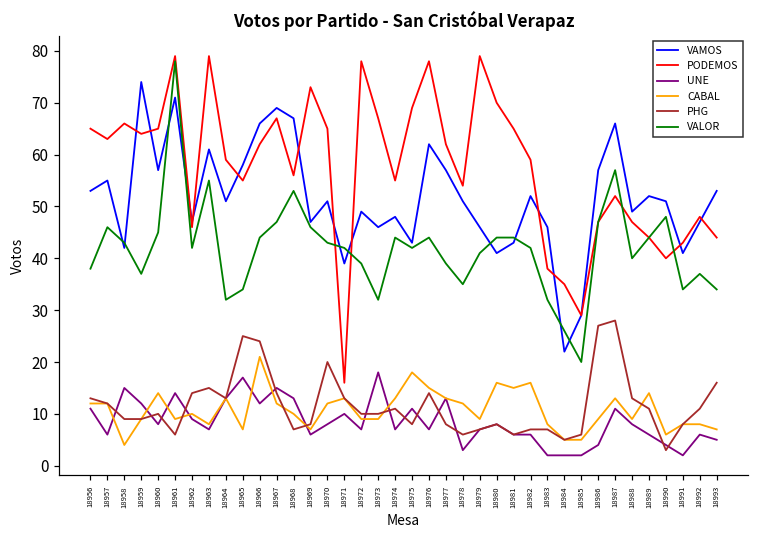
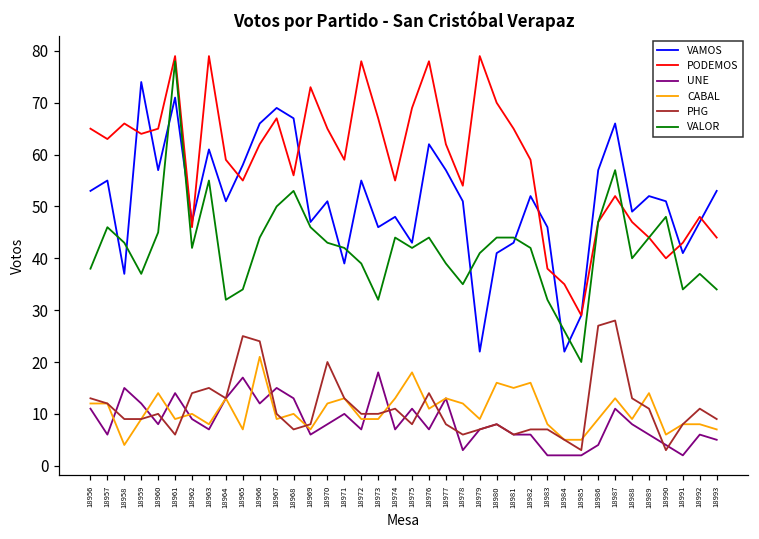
  {
    "VAMOS": {
      "18956": 53,
      "18957": 55,
-     "18958": 42,
+     "18958": 37,
      "18959": 74,
      "18960": 57,
      "18961": 71,
      "18962": 47,
      "18963": 61,
      "18964": 51,
      "18965": 58,
      "18966": 66,
      "18967": 69,
      "18968": 67,
      "18969": 47,
      "18970": 51,
      "18971": 39,
-     "18972": 49,
+     "18972": 55,
      "18973": 46,
      "18974": 48,
      "18975": 43,
      "18976": 62,
      "18977": 57,
      "18978": 51,
-     "18979": 46,
+     "18979": 22,
      "18980": 41,
      "18981": 43,
      "18982": 52,
      "18983": 46,
      "18984": 22,
      "18986": 57,
      "18987": 66,
      "18988": 49,
      "18989": 52,
      "18990": 51,
      "18991": 41,
      "18992": 47,
      "18993": 53
    },
    "PODEMOS": {
      "18956": 65,
      "18957": 63,
      "18958": 66,
      "18959": 64,
      "18960": 65,
      "18961": 79,
      "18962": 46,
      "18963": 79,
      "18964": 59,
      "18965": 55,
      "18966": 62,
      "18967": 67,
      "18968": 56,
      "18969": 73,
      "18970": 65,
-     "18971": 16,
+     "18971": 59,
      "18972": 78,
      "18973": 67,
      "18974": 55,
      "18975": 69,
      "18976": 78,
      "18977": 62,
      "18978": 54,
      "18979": 79,
      "18980": 70,
      "18981": 65,
      "18982": 59,
      "18983": 38,
      "18984": 35,
      "18987": 52,
      "18988": 47,
      "18990": 40,
      "18991": 43,
      "18992": 48,
      "18993": 44
    },
    "CABAL": {
      "18956": 12,
      "18958": 4,
      "18960": 14,
      "18961": 9,
      "18962": 10,
      "18963": 8,
      "18965": 7,
      "18966": 21,
-     "18967": 12,
+     "18967": 9,
      "18968": 10,
      "18969": 7,
      "18970": 12,
      "18972": 9,
      "18973": 9,
      "18974": 13,
      "18975": 18,
-     "18976": 15,
+     "18976": 11,
      "18978": 12,
      "18979": 9,
      "18980": 16,
      "18981": 15,
      "18982": 16,
      "18983": 8,
      "18985": 5,
      "18986": 9,
      "18987": 13,
      "18988": 9,
      "18989": 14,
      "18990": 6,
      "18992": 8,
      "18993": 7
    },
    "PHG": {
      "18956": 13,
      "18958": 9,
      "18960": 10,
      "18961": 6,
      "18962": 14,
      "18963": 15,
      "18965": 25,
      "18966": 24,
-     "18967": 14,
+     "18967": 10,
      "18968": 7,
      "18969": 8,
      "18970": 20,
      "18972": 10,
      "18973": 10,
      "18974": 11,
      "18975": 8,
      "18976": 14,
      "18977": 8,
      "18978": 6,
      "18982": 7,
      "18983": 7,
-     "18985": 6,
+     "18985": 3,
      "18986": 27,
      "18987": 28,
      "18988": 13,
      "18989": 11,
      "18990": 3,
      "18992": 11,
-     "18993": 16
+     "18993": 9
    },
    "VALOR": {
      "18956": 38,
      "18957": 46,
      "18958": 43,
      "18959": 37,
      "18960": 45,
      "18961": 78,
      "18962": 42,
      "18963": 55,
      "18964": 32,
      "18965": 34,
      "18966": 44,
-     "18967": 47,
+     "18967": 50,
      "18968": 53,
      "18969": 46,
      "18970": 43,
      "18971": 42,
      "18972": 39,
      "18973": 32,
      "18974": 44,
      "18975": 42,
      "18976": 44,
      "18977": 39,
      "18978": 35,
      "18979": 41,
      "18980": 44,
      "18981": 44,
      "18982": 42,
      "18983": 32,
      "18984": 26,
      "18985": 20,
      "18987": 57,
      "18988": 40,
      "18990": 48,
      "18991": 34,
      "18992": 37,
      "18993": 34
    }
  }
